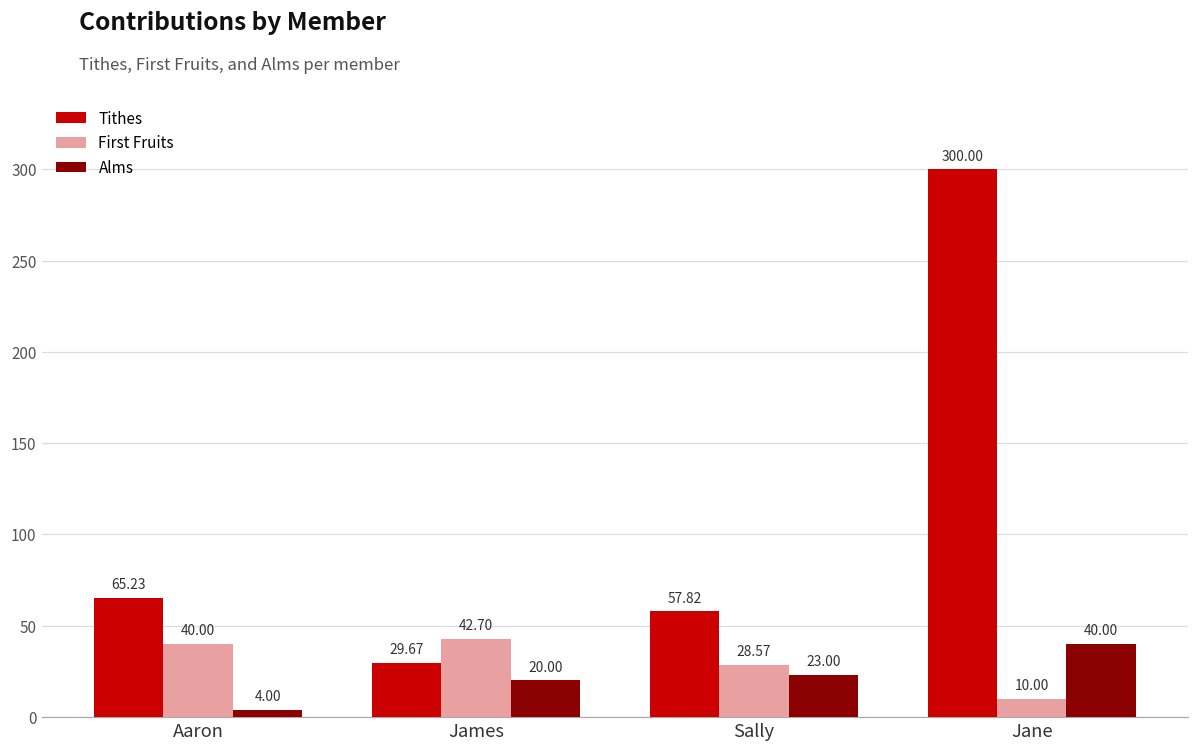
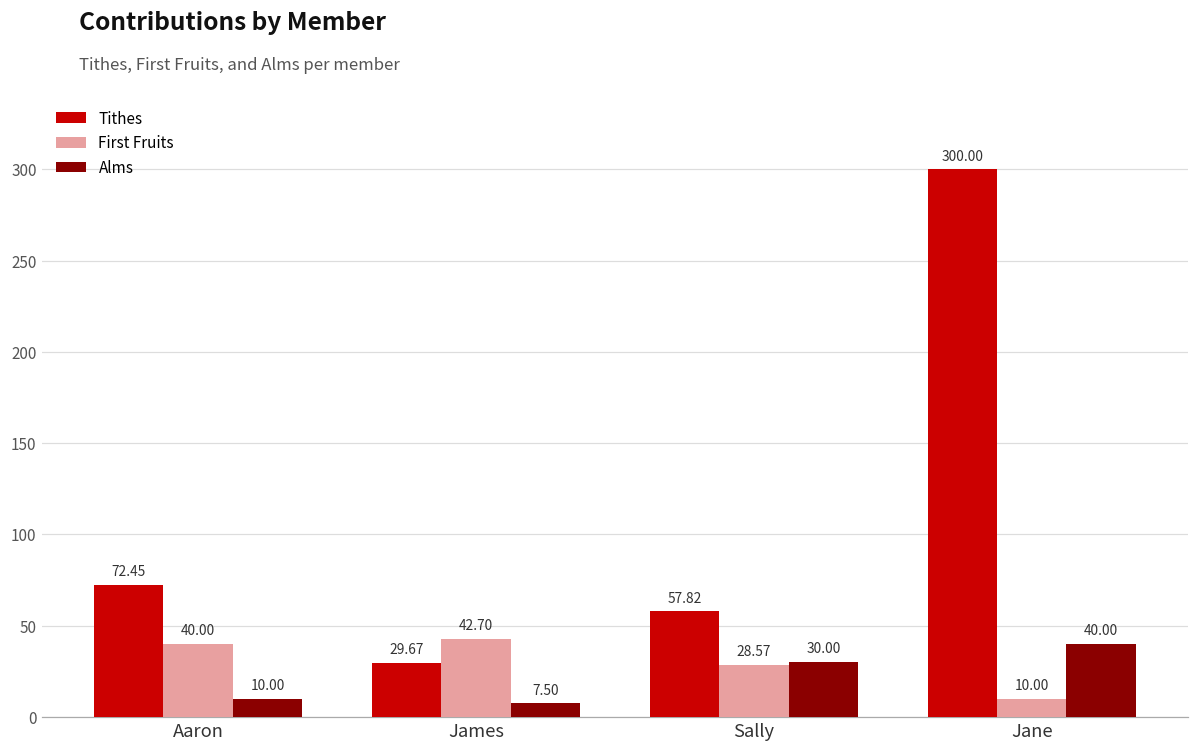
  {
    "Tithes": {
-     "Aaron": 65.23,
+     "Aaron": 72.45,
      "James": 29.67,
      "Sally": 57.82,
      "Jane": 300.00
    },
    "First Fruits": {
      "Aaron": 40.00,
      "James": 42.70,
      "Sally": 28.57,
      "Jane": 10.00
    },
    "Alms": {
-     "Aaron": 4.00,
-     "James": 20.00,
-     "Sally": 23.00,
+     "Aaron": 10.00,
+     "James": 7.50,
+     "Sally": 30.00,
      "Jane": 40.00
    }
  }
